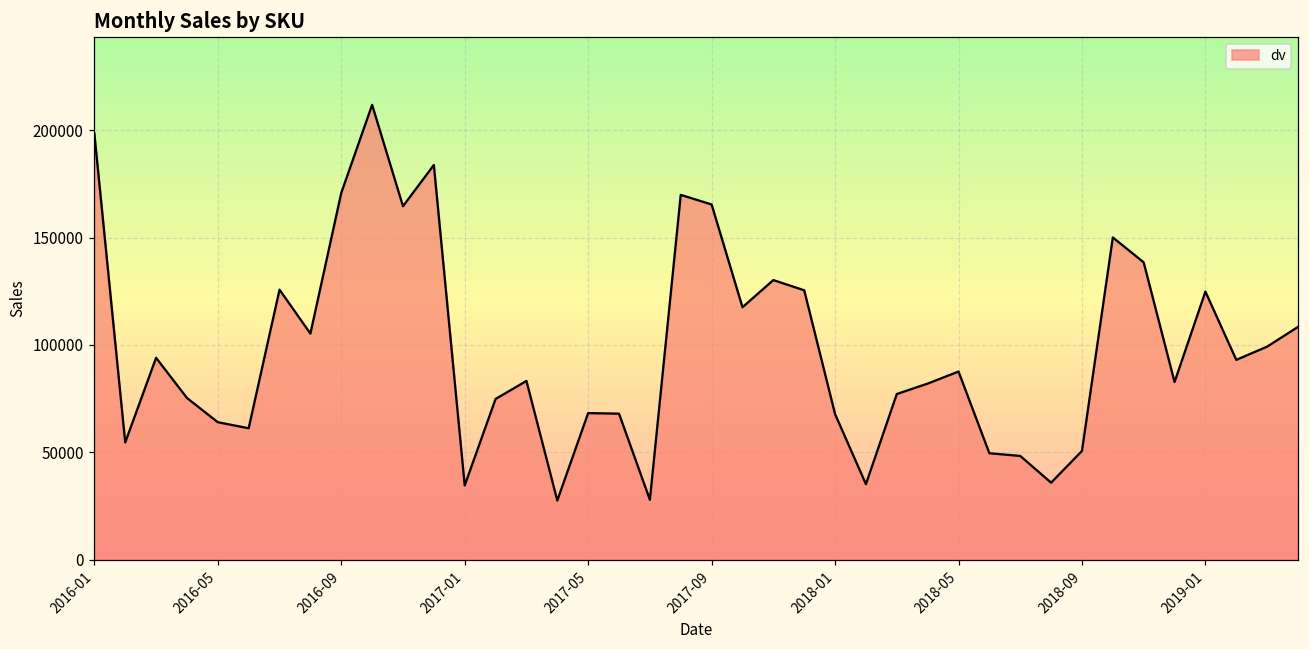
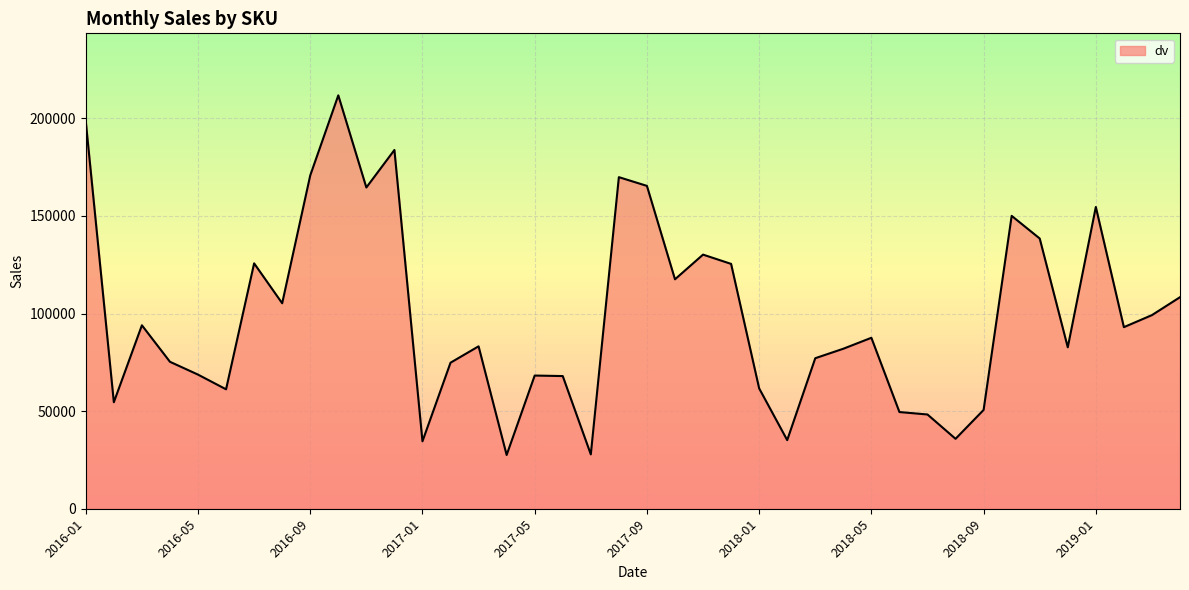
  {
    "2016-01": 198000,
-   "2016-05": 64000,
+   "2016-05": 69000,
    "2016-09": 171000,
    "2017-01": 35000,
    "2017-05": 68000,
    "2017-09": 165000,
-   "2018-01": 68000,
+   "2018-01": 62000,
    "2018-05": 88000,
    "2018-09": 51000,
-   "2019-01": 125000
+   "2019-01": 155000
  }
